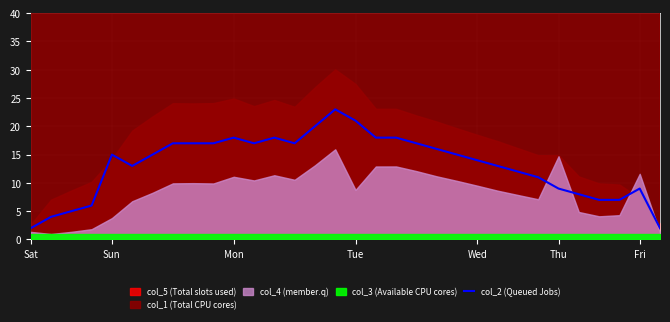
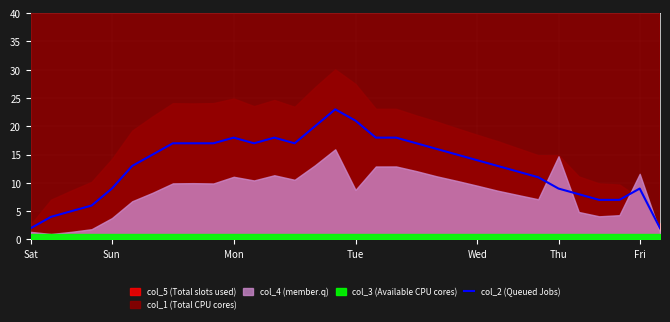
  {
    "col_2 (Queued Jobs)": {
      "Sat": 2,
-     "Sun": 15,
+     "Sun": 9,
      "Mon": 18,
      "Tue": 21,
      "Wed": 14,
      "Thu": 9,
      "Fri": 9
    },
    "col_5 (Total slots used)": {
      "Sat": 3,
      "Sun": 14,
      "Mon": 25,
      "Tue": 27,
      "Wed": 18,
      "Fri": 7
    },
    "col_4 (member.q)": {
      "Sun": 4,
      "Mon": 11,
      "Tue": 9,
      "Wed": 10,
      "Fri": 12
    },
    "col_3 (Available CPU cores)": {
      "Sun": 1,
      "Mon": 1,
      "Tue": 1,
      "Wed": 1,
      "Thu": 1,
      "Fri": 1
    }
  }
